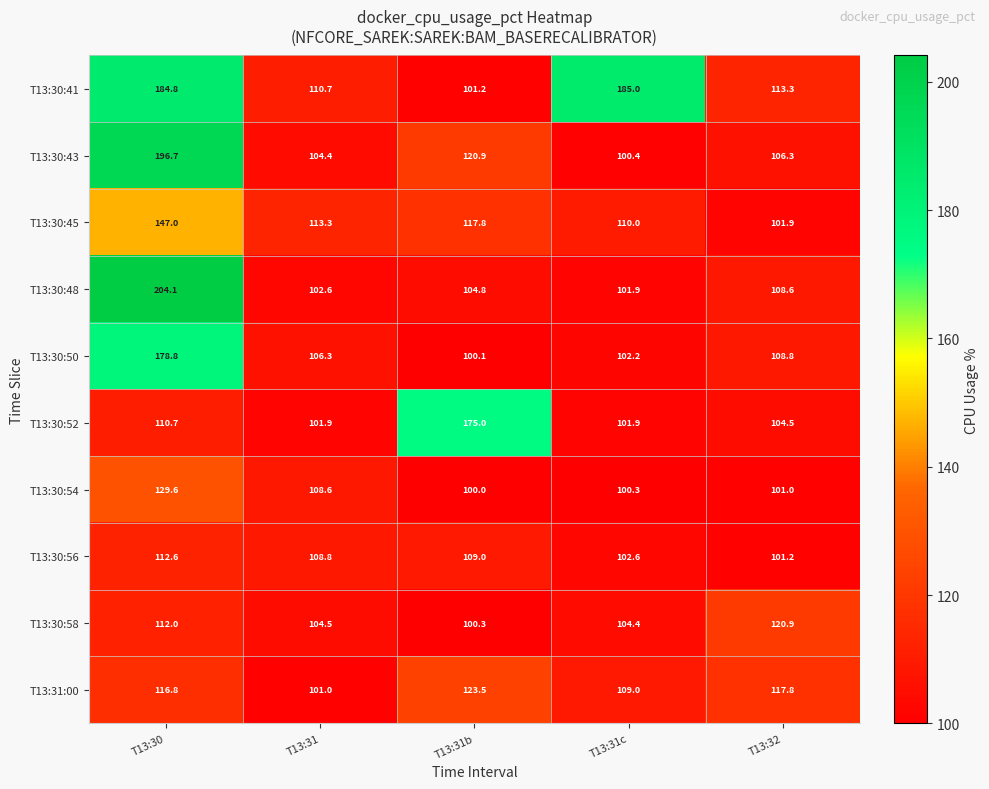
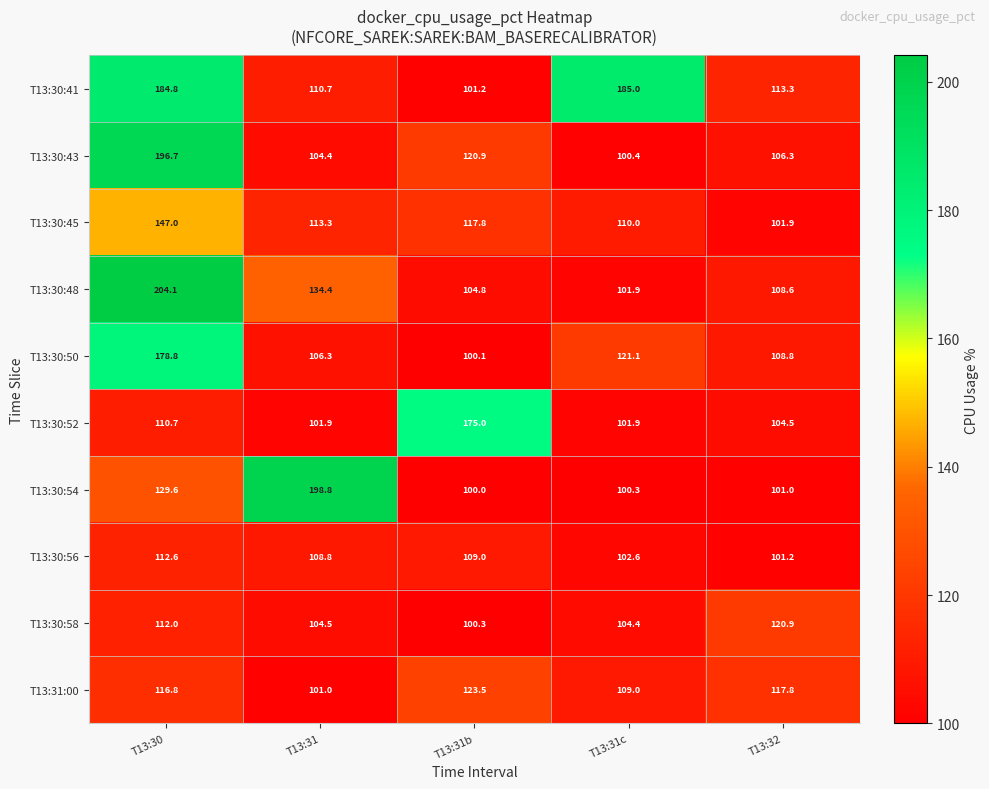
  {
    "T13:30:41": {
      "T13:30": 184.8,
      "T13:31": 110.7,
      "T13:31b": 101.2,
      "T13:31c": 185.0,
      "T13:32": 113.3
    },
    "T13:30:43": {
      "T13:30": 196.7,
      "T13:31": 104.4,
      "T13:31b": 120.9,
      "T13:31c": 100.4,
      "T13:32": 106.3
    },
    "T13:30:45": {
      "T13:30": 147.0,
      "T13:31": 113.3,
      "T13:31b": 117.8,
      "T13:31c": 110.0,
      "T13:32": 101.9
    },
    "T13:30:48": {
      "T13:30": 204.1,
-     "T13:31": 102.6,
+     "T13:31": 134.4,
      "T13:31b": 104.8,
      "T13:31c": 101.9,
      "T13:32": 108.6
    },
    "T13:30:50": {
      "T13:30": 178.8,
      "T13:31": 106.3,
      "T13:31b": 100.1,
-     "T13:31c": 102.2,
+     "T13:31c": 121.1,
      "T13:32": 108.8
    },
    "T13:30:52": {
      "T13:30": 110.7,
      "T13:31": 101.9,
      "T13:31b": 175.0,
      "T13:31c": 101.9,
      "T13:32": 104.5
    },
    "T13:30:54": {
      "T13:30": 129.6,
-     "T13:31": 108.6,
+     "T13:31": 198.8,
      "T13:31b": 100.0,
      "T13:31c": 100.3,
      "T13:32": 101.0
    },
    "T13:30:56": {
      "T13:30": 112.6,
      "T13:31": 108.8,
      "T13:31b": 109.0,
      "T13:31c": 102.6,
      "T13:32": 101.2
    },
    "T13:30:58": {
      "T13:30": 112.0,
      "T13:31": 104.5,
      "T13:31b": 100.3,
      "T13:31c": 104.4,
      "T13:32": 120.9
    },
    "T13:31:00": {
      "T13:30": 116.8,
      "T13:31": 101.0,
      "T13:31b": 123.5,
      "T13:31c": 109.0,
      "T13:32": 117.8
    }
  }
